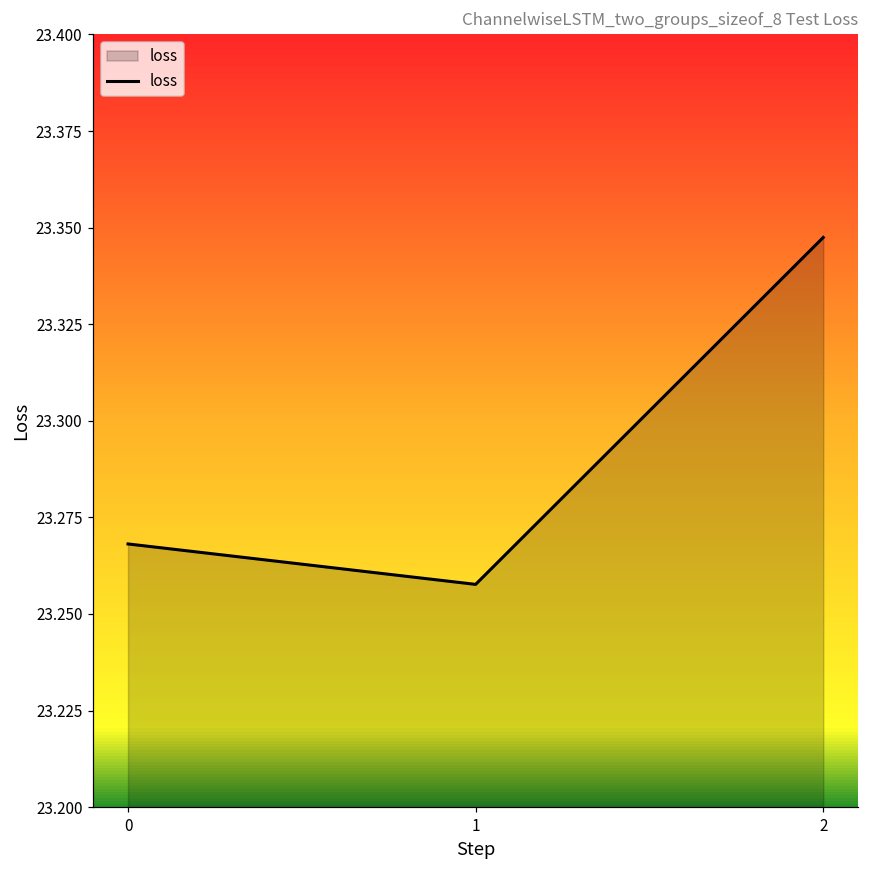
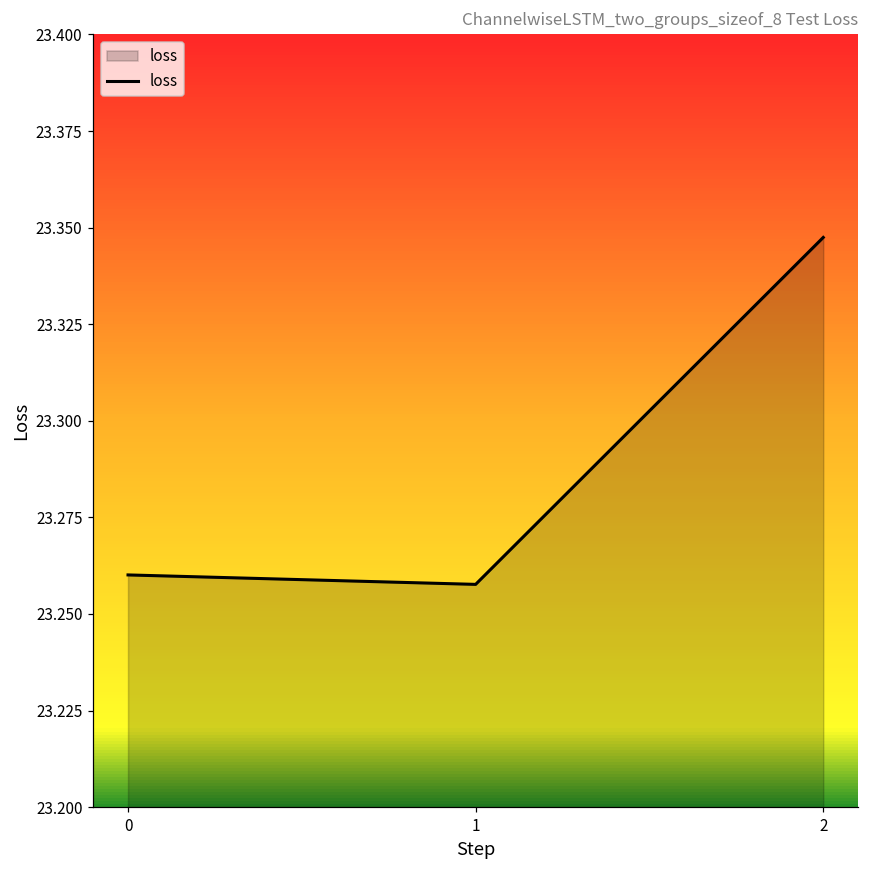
  {
-   "0": 23.268,
+   "0": 23.260,
    "1": 23.258,
    "2": 23.347
  }
